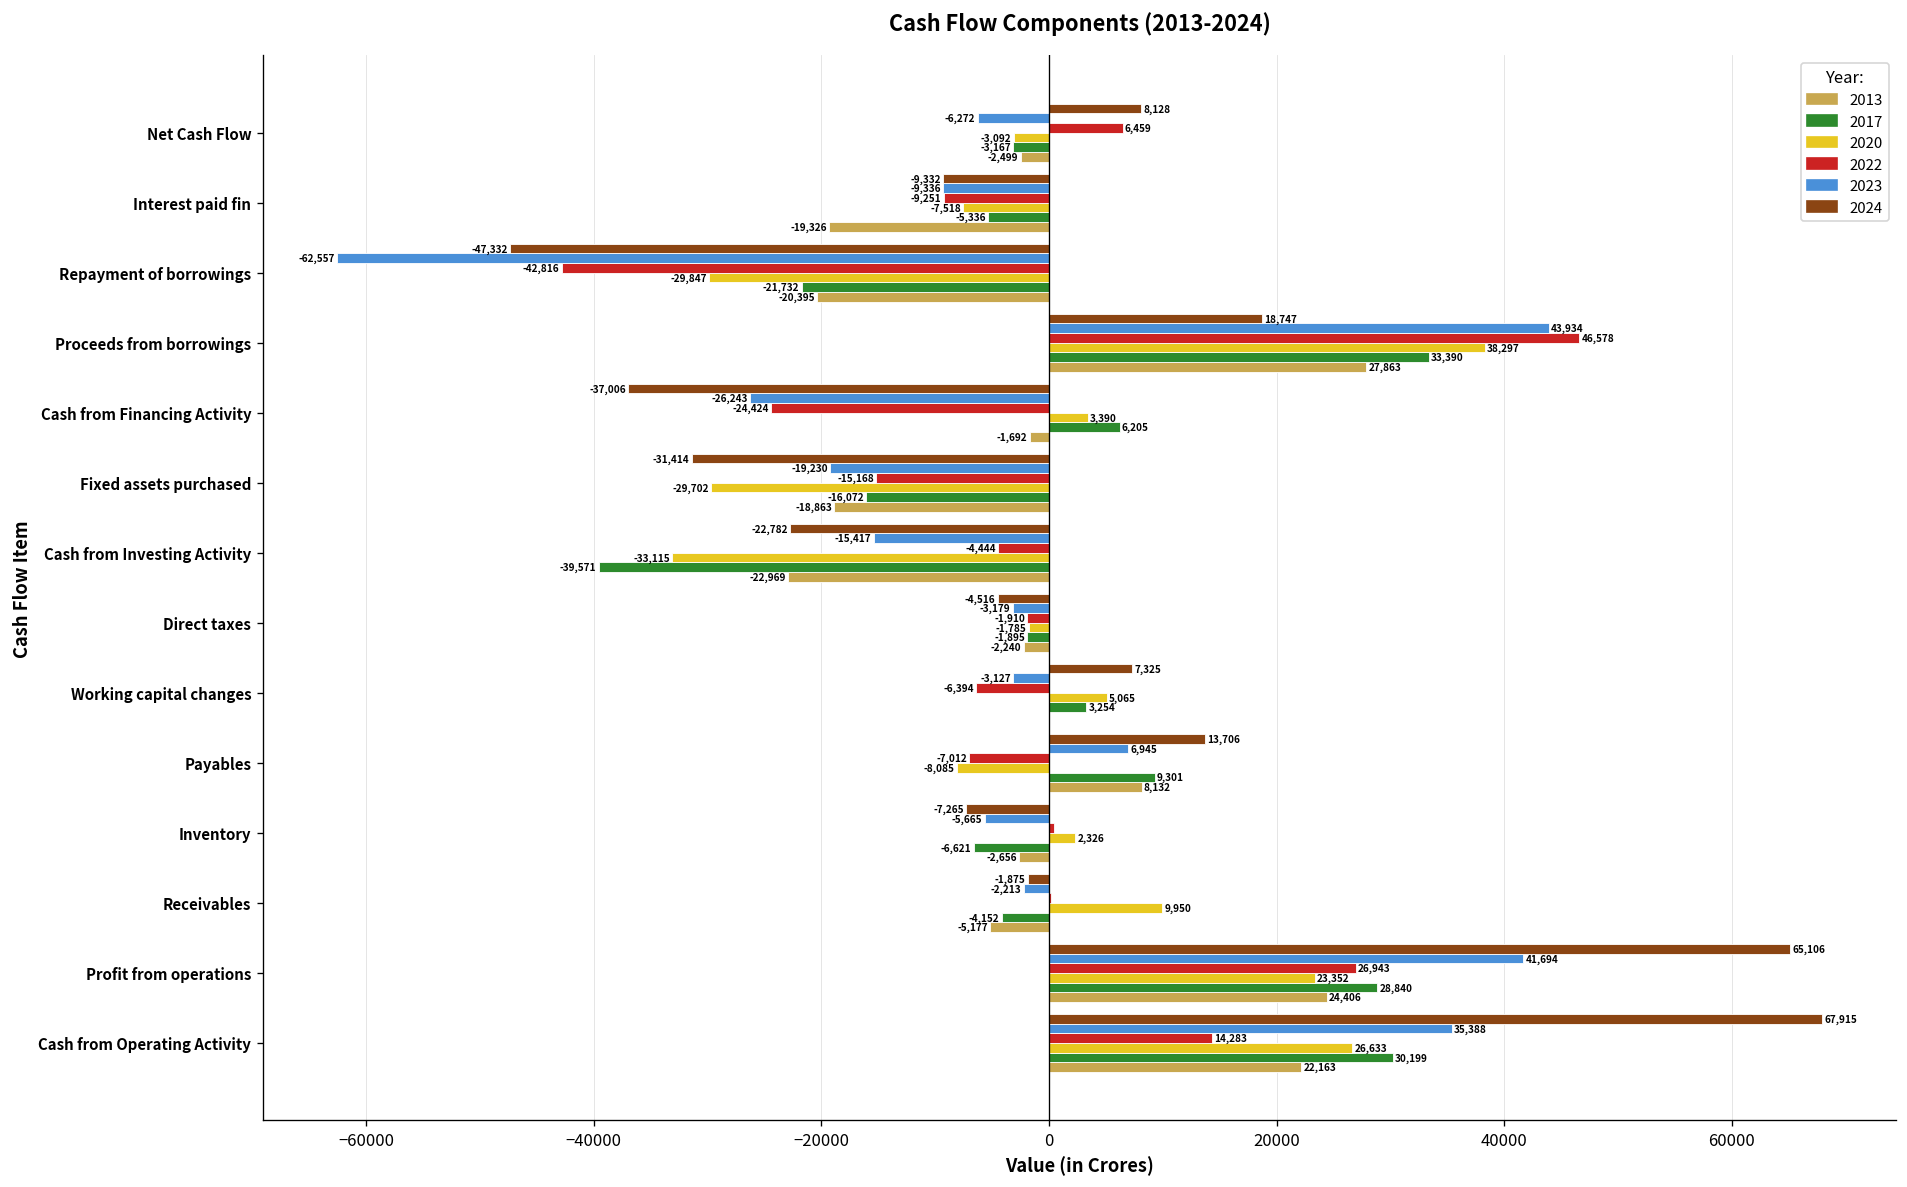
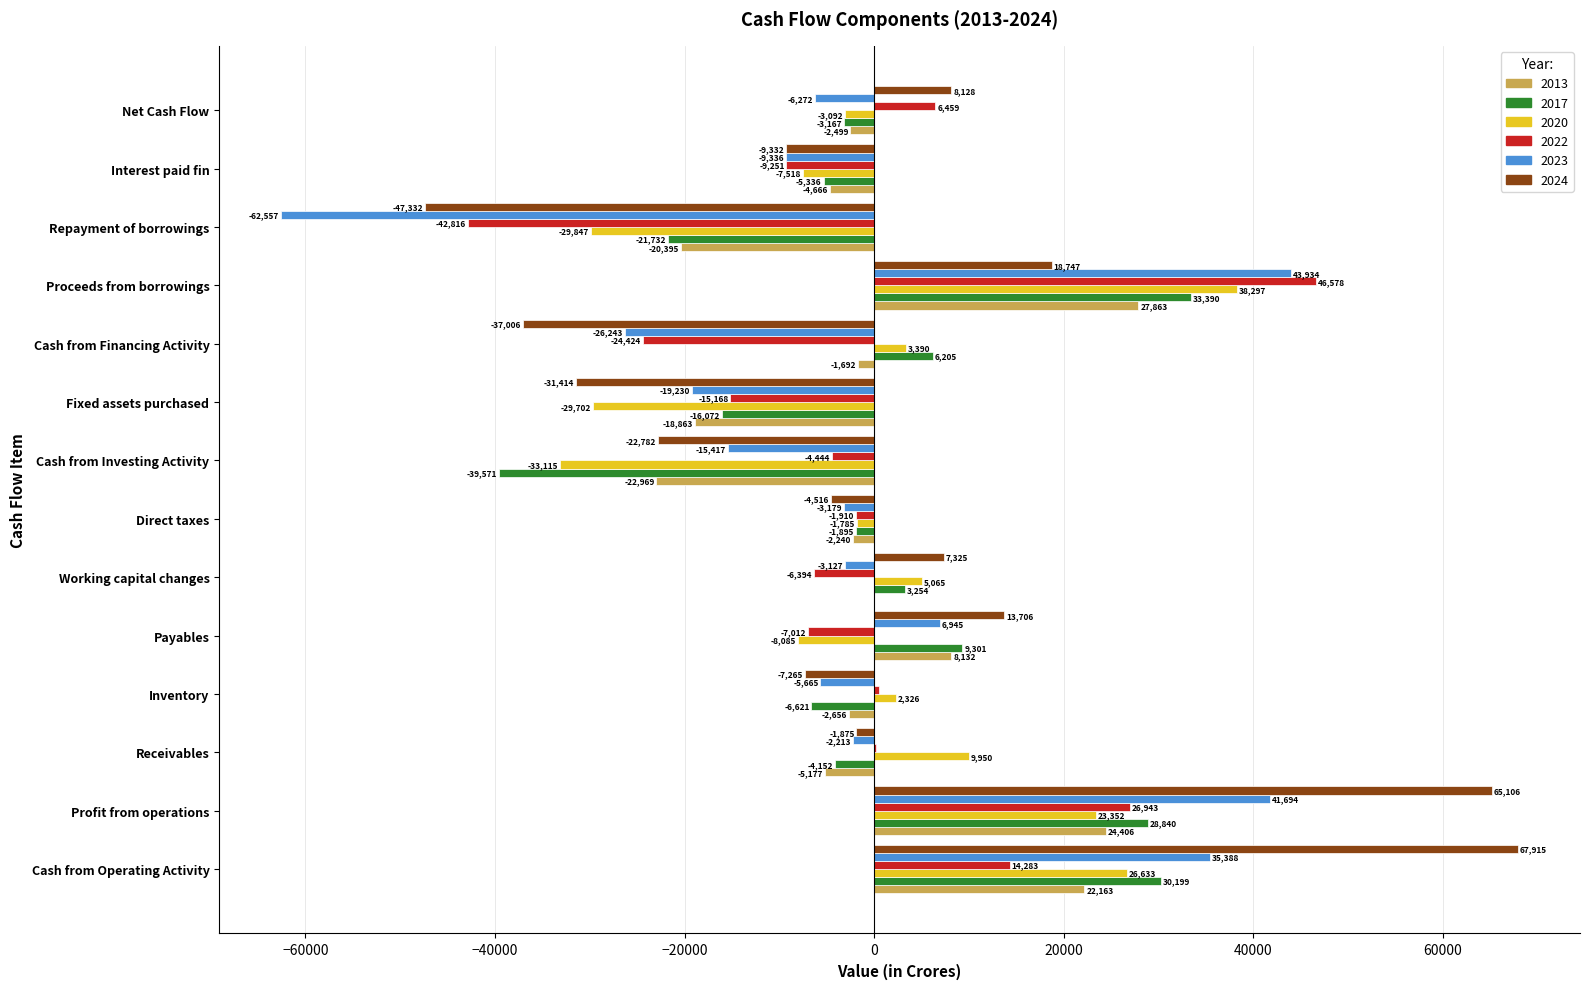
  {
    "2013": {
      "Net Cash Flow": "-2,499",
-     "Interest paid fin": "-19,326",
+     "Interest paid fin": "-4,666",
      "Repayment of borrowings": "-20,395",
      "Proceeds from borrowings": "27,863",
      "Cash from Financing Activity": "-1,692",
      "Fixed assets purchased": "-18,863",
      "Cash from Investing Activity": "-22,969",
      "Direct taxes": "-2,240",
      "Payables": "8,132",
      "Inventory": "-2,656",
      "Receivables": "-5,177",
      "Profit from operations": "24,406",
      "Cash from Operating Activity": "22,163"
    },
    "2017": {
      "Net Cash Flow": "-3,167",
      "Interest paid fin": "-5,336",
      "Repayment of borrowings": "-21,732",
      "Proceeds from borrowings": "33,390",
      "Cash from Financing Activity": "6,205",
      "Fixed assets purchased": "-16,072",
      "Cash from Investing Activity": "-39,571",
      "Direct taxes": "-1,895",
      "Working capital changes": "3,254",
      "Payables": "9,301",
      "Inventory": "-6,621",
      "Receivables": "-4,152",
      "Profit from operations": "28,840",
      "Cash from Operating Activity": "30,199"
    },
    "2020": {
      "Net Cash Flow": "-3,092",
      "Interest paid fin": "-7,518",
      "Repayment of borrowings": "-29,847",
      "Proceeds from borrowings": "38,297",
      "Cash from Financing Activity": "3,390",
      "Fixed assets purchased": "-29,702",
      "Cash from Investing Activity": "-33,115",
      "Direct taxes": "-1,785",
      "Working capital changes": "5,065",
      "Payables": "-8,085",
      "Inventory": "2,326",
      "Receivables": "9,950",
      "Profit from operations": "23,352",
      "Cash from Operating Activity": "26,633"
    },
    "2022": {
      "Net Cash Flow": "6,459",
      "Interest paid fin": "-9,251",
      "Repayment of borrowings": "-42,816",
      "Proceeds from borrowings": "46,578",
      "Cash from Financing Activity": "-24,424",
      "Fixed assets purchased": "-15,168",
      "Cash from Investing Activity": "-4,444",
      "Direct taxes": "-1,910",
      "Working capital changes": "-6,394",
      "Payables": "-7,012",
      "Profit from operations": "26,943",
      "Cash from Operating Activity": "14,283"
    },
    "2023": {
      "Net Cash Flow": "-6,272",
      "Interest paid fin": "-9,336",
      "Repayment of borrowings": "-62,557",
      "Proceeds from borrowings": "43,934",
      "Cash from Financing Activity": "-26,243",
      "Fixed assets purchased": "-19,230",
      "Cash from Investing Activity": "-15,417",
      "Direct taxes": "-3,179",
      "Working capital changes": "-3,127",
      "Payables": "6,945",
      "Inventory": "-5,665",
      "Receivables": "-2,213",
      "Profit from operations": "41,694",
      "Cash from Operating Activity": "35,388"
    },
    "2024": {
      "Net Cash Flow": "8,128",
      "Interest paid fin": "-9,332",
      "Repayment of borrowings": "-47,332",
      "Proceeds from borrowings": "18,747",
      "Cash from Financing Activity": "-37,006",
      "Fixed assets purchased": "-31,414",
      "Cash from Investing Activity": "-22,782",
      "Direct taxes": "-4,516",
      "Working capital changes": "7,325",
      "Payables": "13,706",
      "Inventory": "-7,265",
      "Receivables": "-1,875",
      "Profit from operations": "65,106",
      "Cash from Operating Activity": "67,915"
    }
  }
